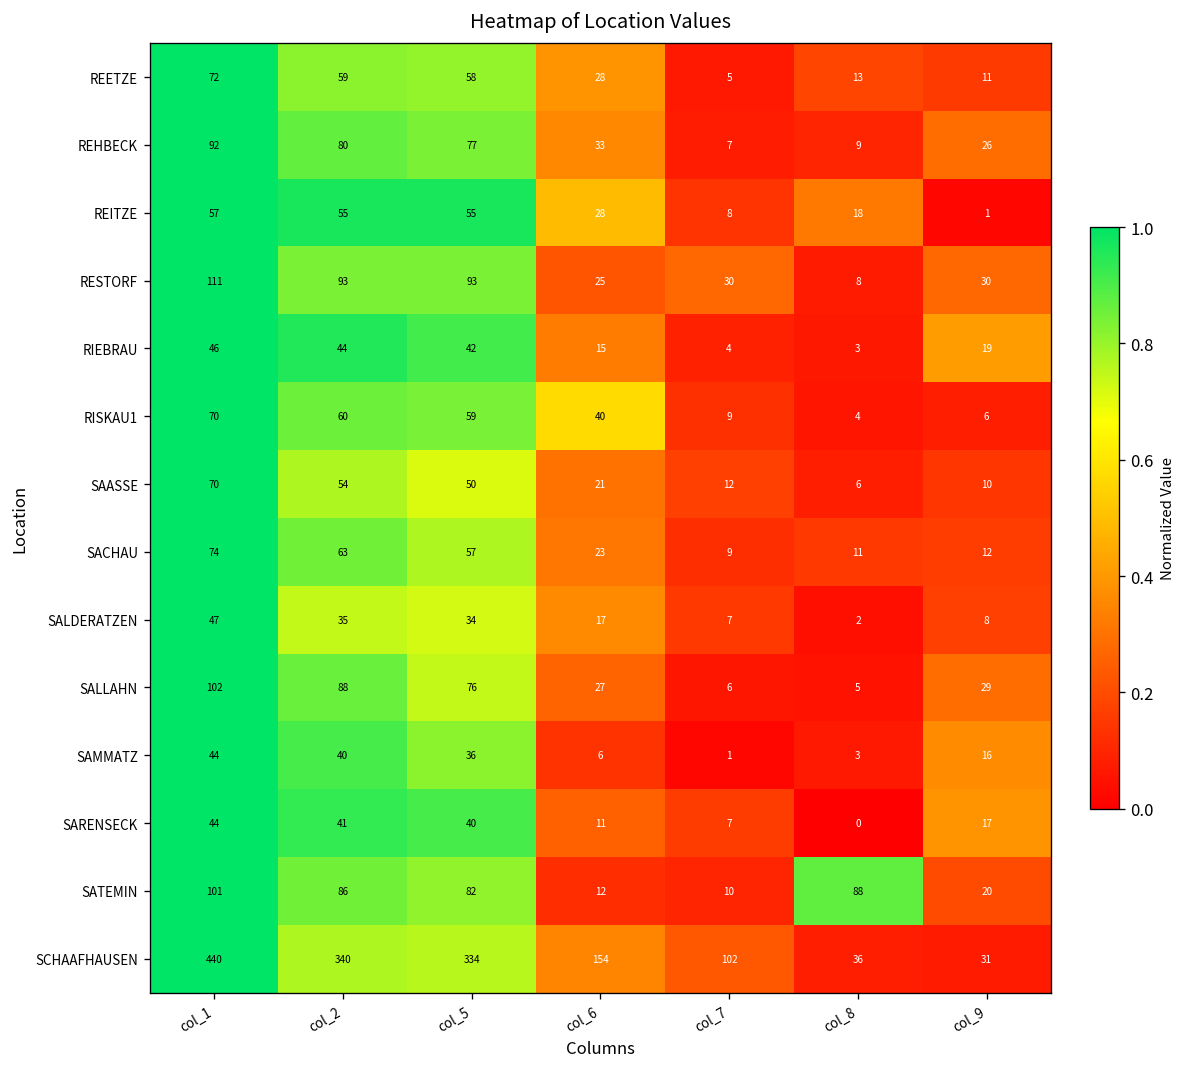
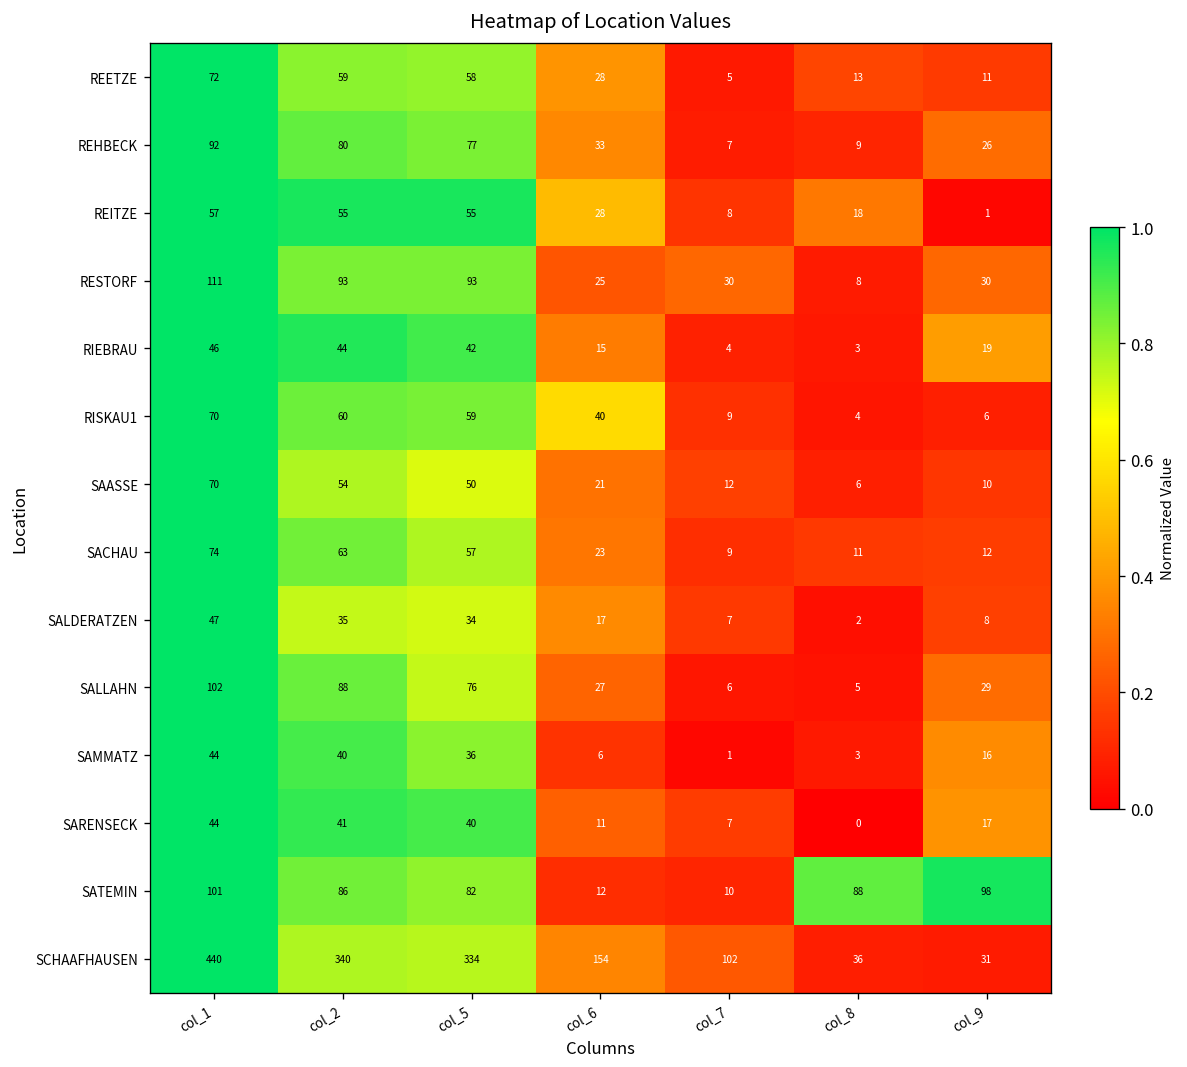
  {
    "REETZE": {
      "col_1": 72,
      "col_2": 59,
      "col_5": 58,
      "col_6": 28,
      "col_7": 5,
      "col_8": 13,
      "col_9": 11
    },
    "REHBECK": {
      "col_1": 92,
      "col_2": 80,
      "col_5": 77,
      "col_6": 33,
      "col_7": 7,
      "col_8": 9,
      "col_9": 26
    },
    "REITZE": {
      "col_1": 57,
      "col_2": 55,
      "col_5": 55,
      "col_6": 28,
      "col_7": 8,
      "col_8": 18,
      "col_9": 1
    },
    "RESTORF": {
      "col_1": 111,
      "col_2": 93,
      "col_5": 93,
      "col_6": 25,
      "col_7": 30,
      "col_8": 8,
      "col_9": 30
    },
    "RIEBRAU": {
      "col_1": 46,
      "col_2": 44,
      "col_5": 42,
      "col_6": 15,
      "col_7": 4,
      "col_8": 3,
      "col_9": 19
    },
    "RISKAU1": {
      "col_1": 70,
      "col_2": 60,
      "col_5": 59,
      "col_6": 40,
      "col_7": 9,
      "col_8": 4,
      "col_9": 6
    },
    "SAASSE": {
      "col_1": 70,
      "col_2": 54,
      "col_5": 50,
      "col_6": 21,
      "col_7": 12,
      "col_8": 6,
      "col_9": 10
    },
    "SACHAU": {
      "col_1": 74,
      "col_2": 63,
      "col_5": 57,
      "col_6": 23,
      "col_7": 9,
      "col_8": 11,
      "col_9": 12
    },
    "SALDERATZEN": {
      "col_1": 47,
      "col_2": 35,
      "col_5": 34,
      "col_6": 17,
      "col_7": 7,
      "col_8": 2,
      "col_9": 8
    },
    "SALLAHN": {
      "col_1": 102,
      "col_2": 88,
      "col_5": 76,
      "col_6": 27,
      "col_7": 6,
      "col_8": 5,
      "col_9": 29
    },
    "SAMMATZ": {
      "col_1": 44,
      "col_2": 40,
      "col_5": 36,
      "col_6": 6,
      "col_7": 1,
      "col_8": 3,
      "col_9": 16
    },
    "SARENSECK": {
      "col_1": 44,
      "col_2": 41,
      "col_5": 40,
      "col_6": 11,
      "col_7": 7,
      "col_8": 0,
      "col_9": 17
    },
    "SATEMIN": {
      "col_1": 101,
      "col_2": 86,
      "col_5": 82,
      "col_6": 12,
      "col_7": 10,
      "col_8": 88,
-     "col_9": 20
+     "col_9": 98
    },
    "SCHAAFHAUSEN": {
      "col_1": 440,
      "col_2": 340,
      "col_5": 334,
      "col_6": 154,
      "col_7": 102,
      "col_8": 36,
      "col_9": 31
    }
  }
